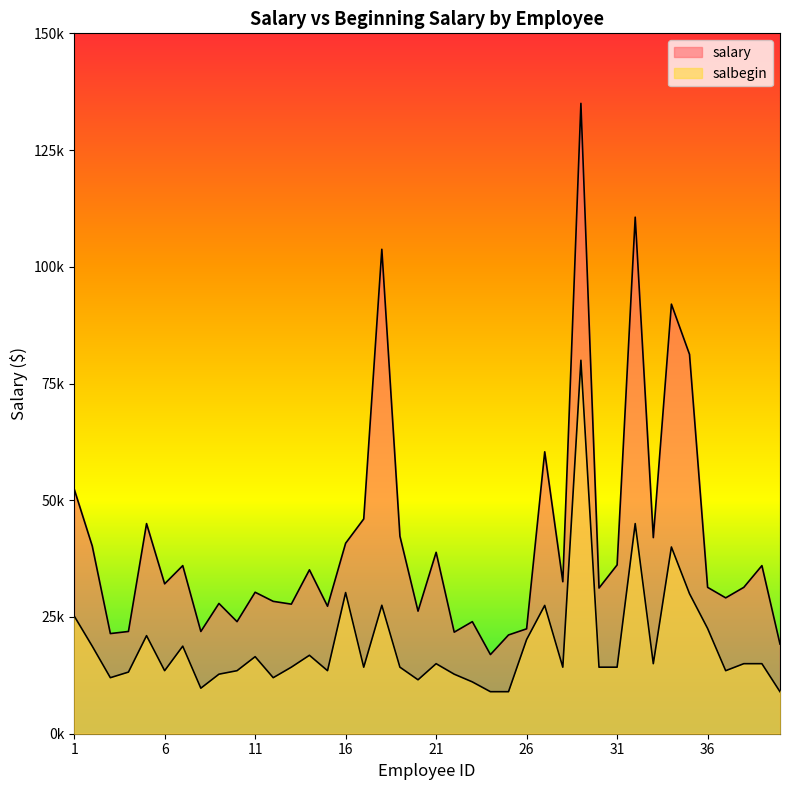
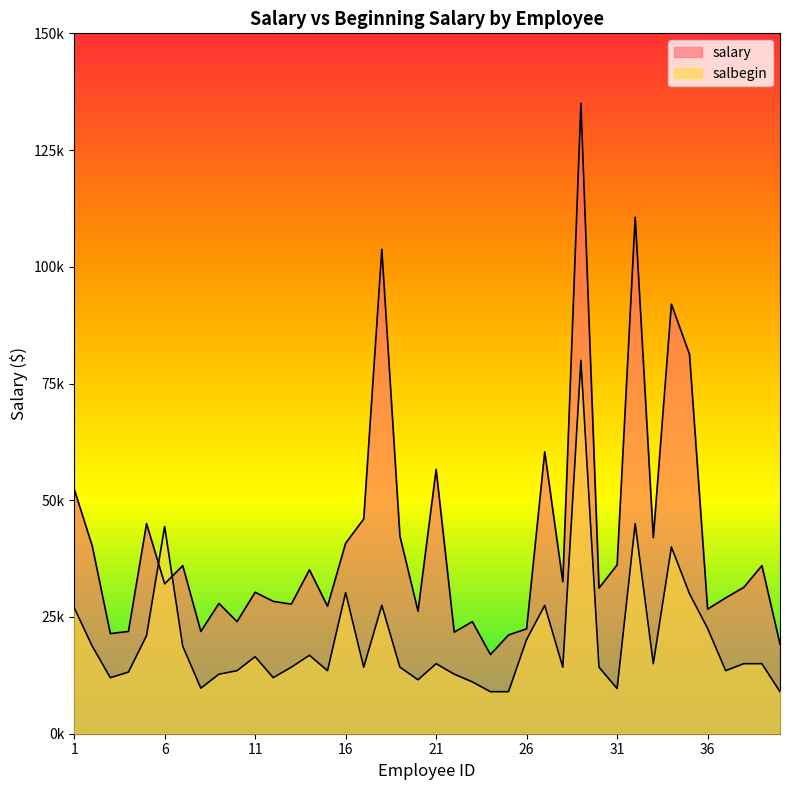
  {
    "salary": {
      "1": 52000,
      "6": 32000,
      "11": 30000,
      "16": 41000,
-     "21": 39000,
+     "21": 57000,
      "26": 22000,
      "31": 36000,
-     "36": 31000
+     "36": 27000
    },
    "salbegin": {
-     "1": 25000,
-     "6": 14000,
+     "1": 27000,
+     "6": 44000,
      "11": 17000,
      "16": 30000,
      "21": 15000,
      "26": 20000,
-     "31": 14000,
+     "31": 10000,
      "36": 23000
    }
  }
